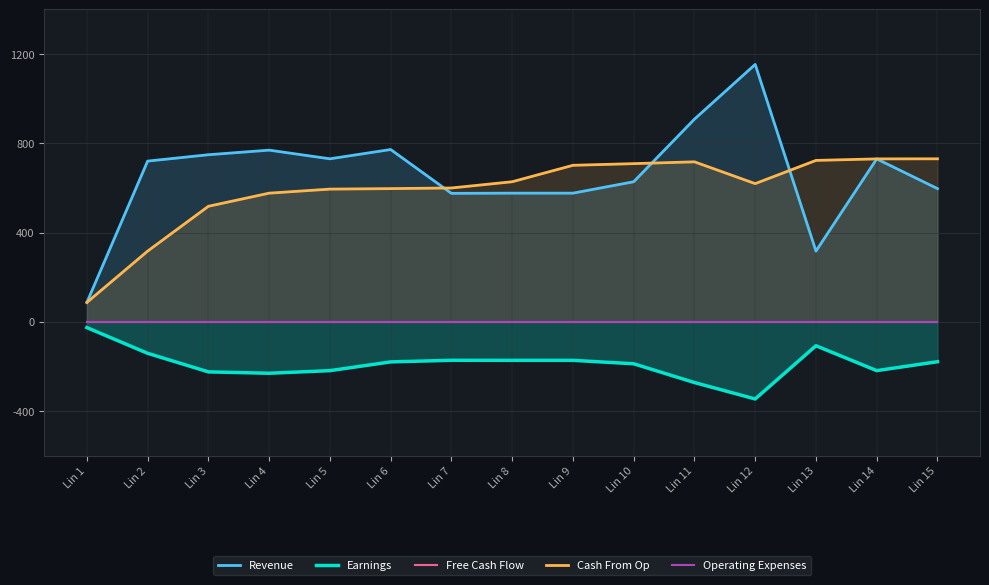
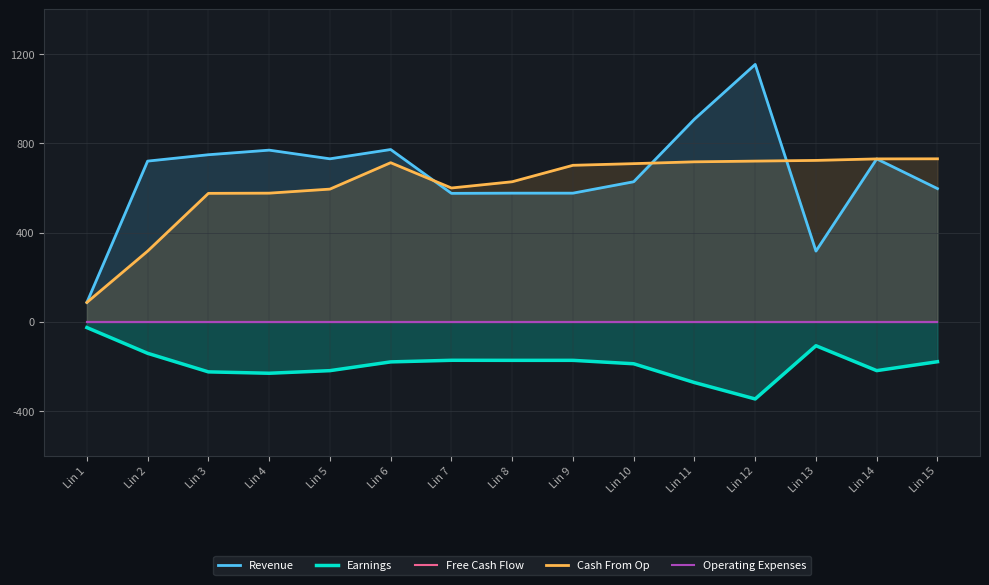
  {
    "Revenue": {
      "Lin 2": 720,
      "Lin 3": 750,
      "Lin 4": 770,
      "Lin 5": 730,
      "Lin 6": 770,
      "Lin 7": 580,
      "Lin 8": 580,
      "Lin 9": 580,
      "Lin 10": 630,
      "Lin 11": 910,
      "Lin 12": 1150,
      "Lin 13": 320,
      "Lin 15": 600
    },
    "Earnings": {
      "Lin 1": -30,
      "Lin 2": -140,
      "Lin 3": -220,
      "Lin 4": -230,
      "Lin 5": -220,
      "Lin 6": -180,
      "Lin 7": -170,
      "Lin 8": -170,
      "Lin 9": -170,
      "Lin 10": -190,
      "Lin 11": -270,
      "Lin 12": -350,
      "Lin 13": -110,
      "Lin 14": -220,
      "Lin 15": -180
    },
    "Operating Expenses": {
      "Lin 1": 0,
      "Lin 2": 0,
      "Lin 3": 0,
      "Lin 4": 0,
      "Lin 5": 0,
      "Lin 6": 0,
      "Lin 7": 0,
      "Lin 8": 0,
      "Lin 9": 0,
      "Lin 10": 0,
      "Lin 11": 0,
      "Lin 12": 0,
      "Lin 13": 0,
      "Lin 14": 0,
      "Lin 15": 0
    },
    "Cash From Op": {
      "Lin 2": 320,
-     "Lin 3": 520,
+     "Lin 3": 580,
      "Lin 4": 580,
      "Lin 5": 590,
-     "Lin 6": 600,
+     "Lin 6": 710,
      "Lin 7": 600,
      "Lin 8": 630,
      "Lin 9": 700,
      "Lin 10": 710,
      "Lin 11": 720,
-     "Lin 12": 620,
+     "Lin 12": 720,
      "Lin 13": 720,
      "Lin 15": 730
    }
  }
